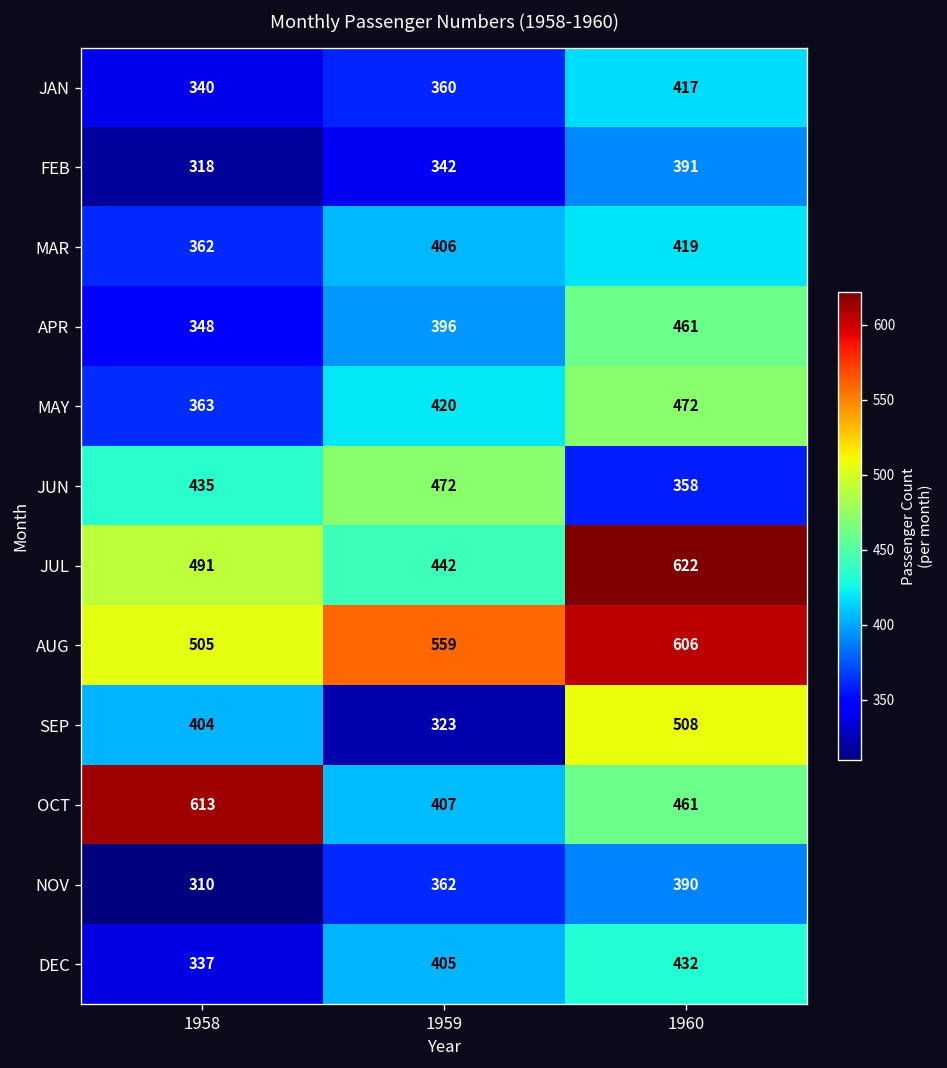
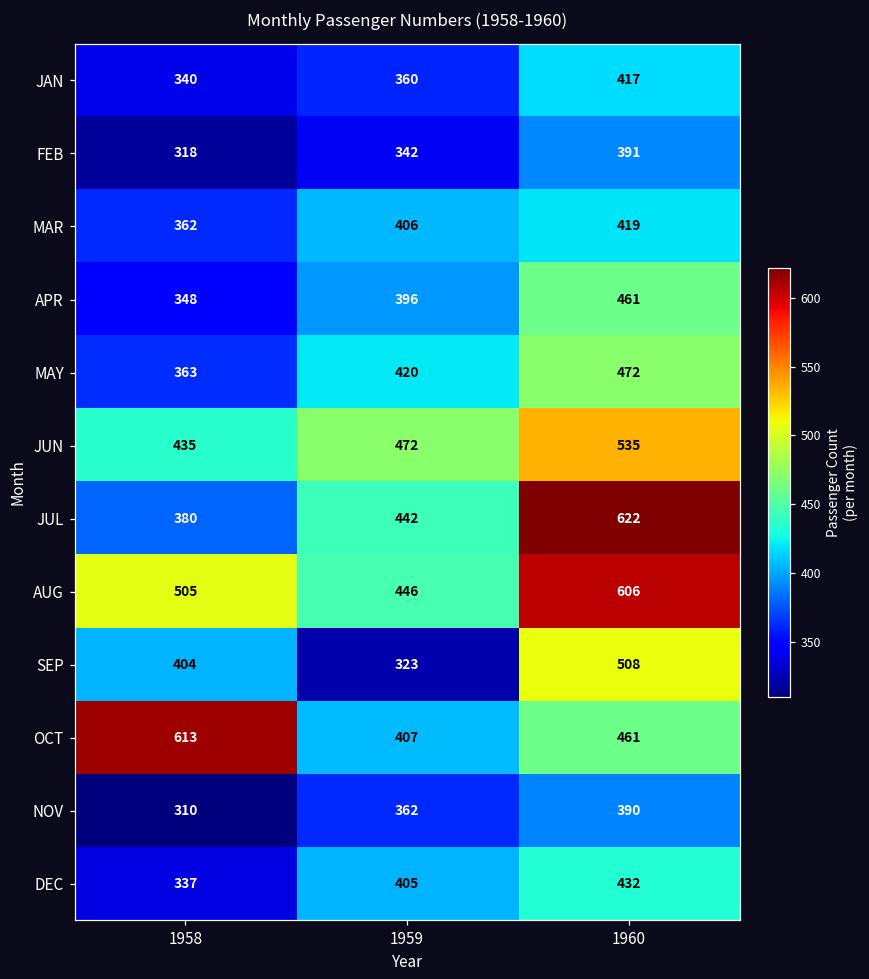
  {
    "JAN": {
      "1958": 340,
      "1959": 360,
      "1960": 417
    },
    "FEB": {
      "1958": 318,
      "1959": 342,
      "1960": 391
    },
    "MAR": {
      "1958": 362,
      "1959": 406,
      "1960": 419
    },
    "APR": {
      "1958": 348,
      "1959": 396,
      "1960": 461
    },
    "MAY": {
      "1958": 363,
      "1959": 420,
      "1960": 472
    },
    "JUN": {
      "1958": 435,
      "1959": 472,
-     "1960": 358
+     "1960": 535
    },
    "JUL": {
-     "1958": 491,
+     "1958": 380,
      "1959": 442,
      "1960": 622
    },
    "AUG": {
      "1958": 505,
-     "1959": 559,
+     "1959": 446,
      "1960": 606
    },
    "SEP": {
      "1958": 404,
      "1959": 323,
      "1960": 508
    },
    "OCT": {
      "1958": 613,
      "1959": 407,
      "1960": 461
    },
    "NOV": {
      "1958": 310,
      "1959": 362,
      "1960": 390
    },
    "DEC": {
      "1958": 337,
      "1959": 405,
      "1960": 432
    }
  }
